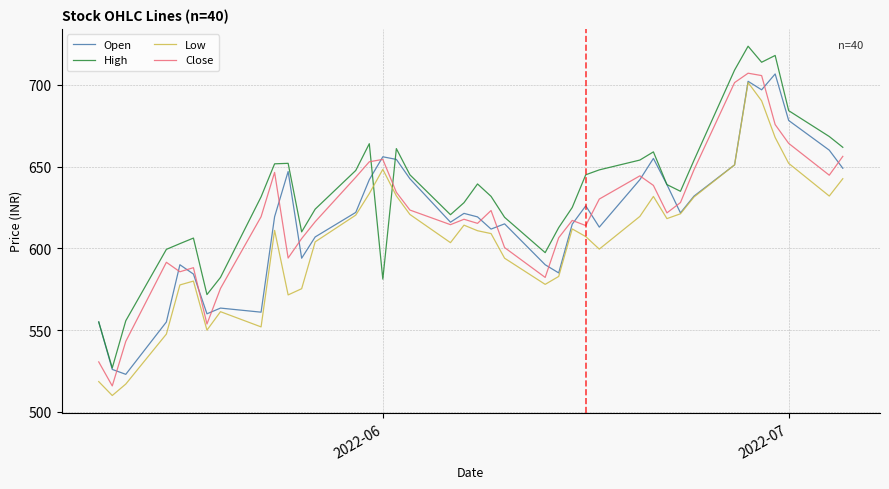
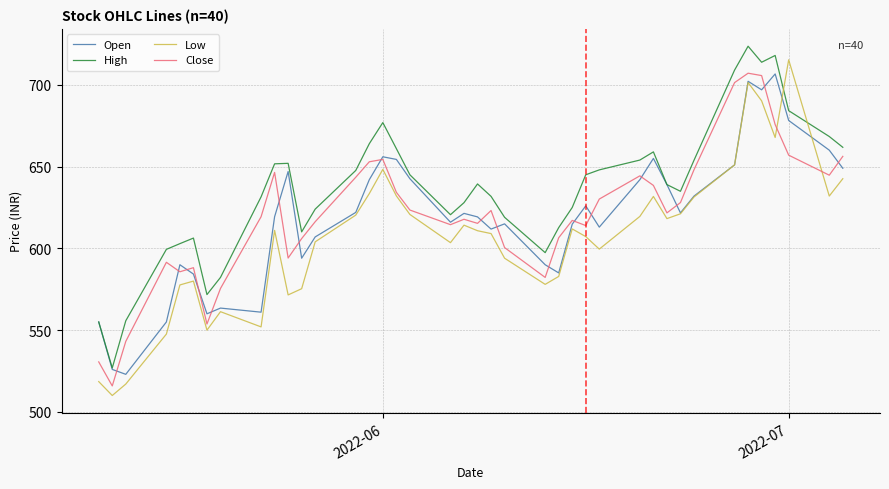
  {
    "Open": {
      "2022-06": 656,
      "2022-07": 678
    },
    "High": {
-     "2022-06": 581,
+     "2022-06": 677,
      "2022-07": 684
    },
    "Low": {
      "2022-06": 648,
-     "2022-07": 652
+     "2022-07": 715
    },
    "Close": {
      "2022-06": 654,
-     "2022-07": 664
+     "2022-07": 657
    }
  }
